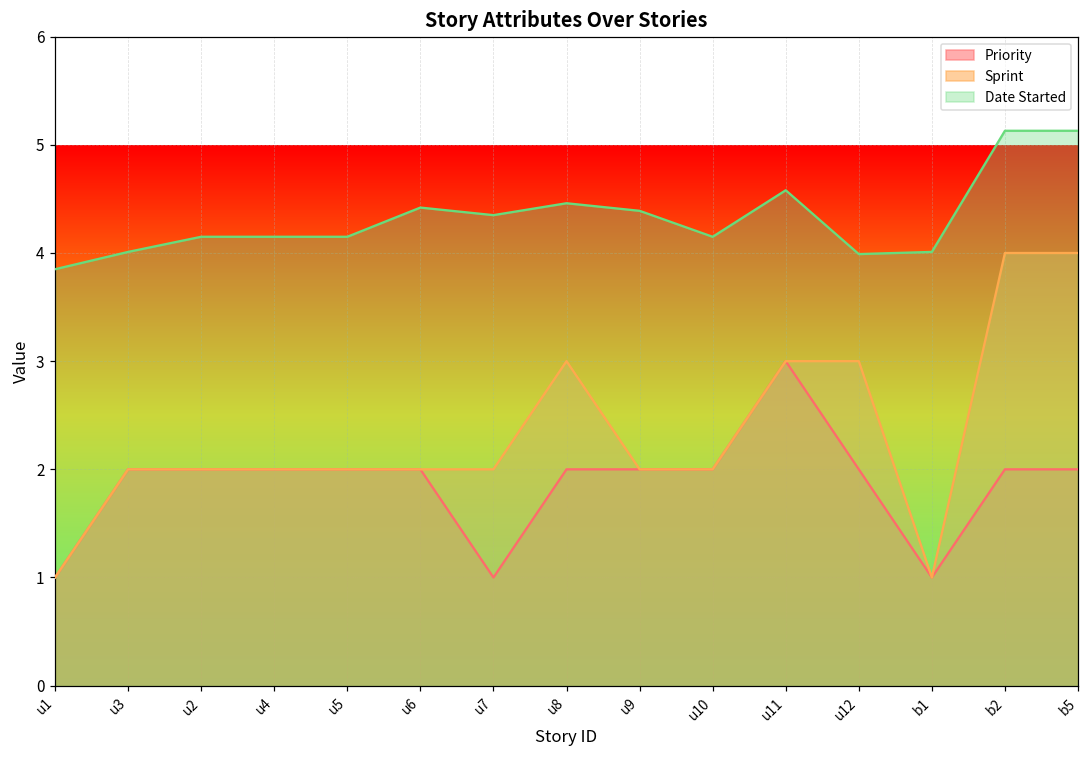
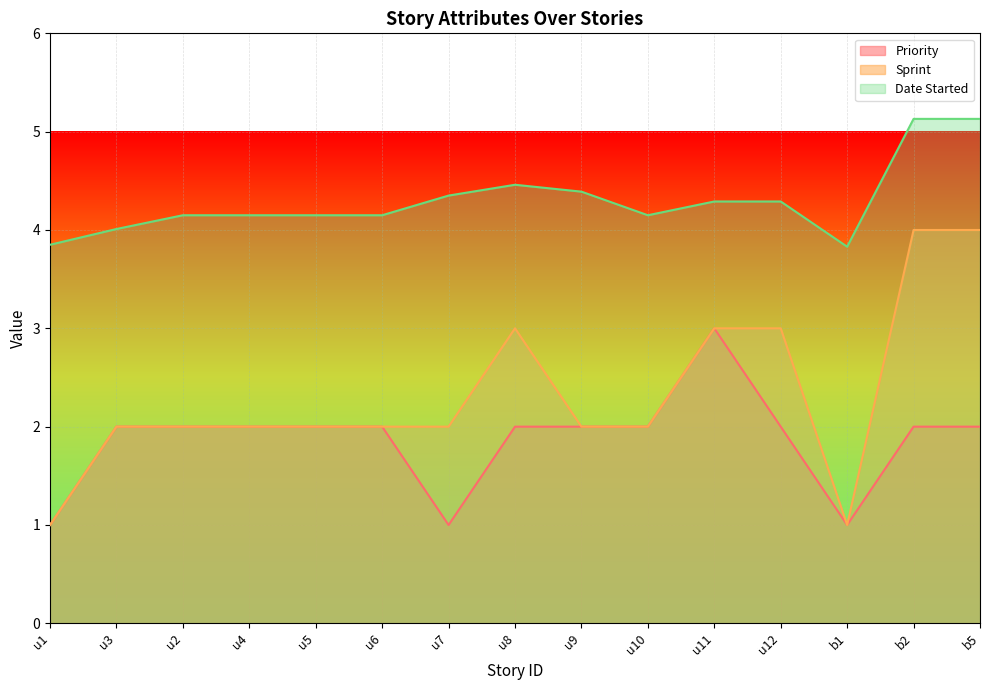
  {
    "Date Started": {
      "u1": 3.9,
      "u3": 4.0,
      "u2": 4.2,
      "u4": 4.2,
      "u5": 4.2,
-     "u6": 4.4,
+     "u6": 4.2,
      "u7": 4.4,
      "u8": 4.5,
      "u9": 4.4,
      "u10": 4.2,
-     "u11": 4.6,
-     "u12": 4.0,
-     "b1": 4.0,
+     "u11": 4.3,
+     "u12": 4.3,
+     "b1": 3.8,
      "b2": 5.1,
      "b5": 5.1
    }
  }
